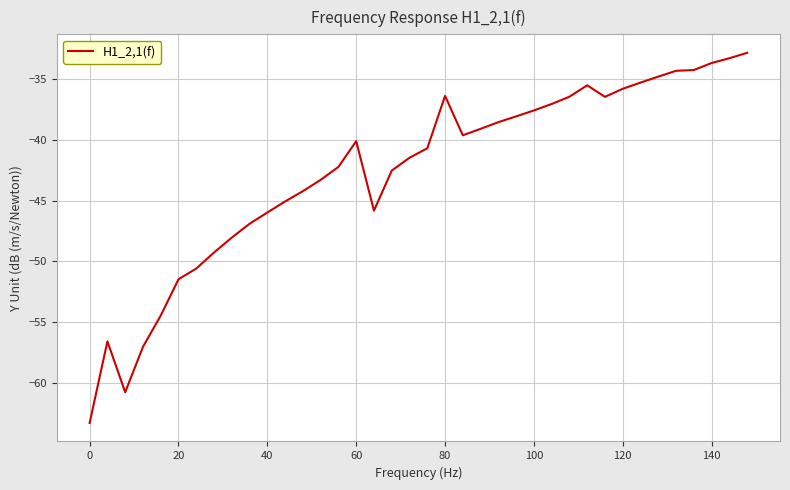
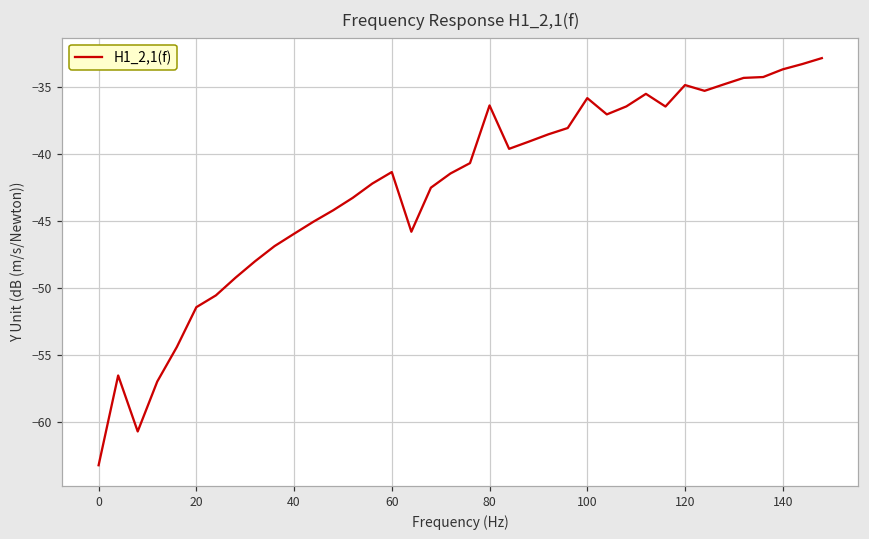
  {
    "0": -63.3,
    "20": -51.5,
    "40": -46.0,
-   "60": -40.1,
+   "60": -41.4,
    "80": -36.4,
-   "100": -37.6,
-   "120": -35.8,
+   "100": -35.9,
+   "120": -34.9,
    "140": -33.7
  }
